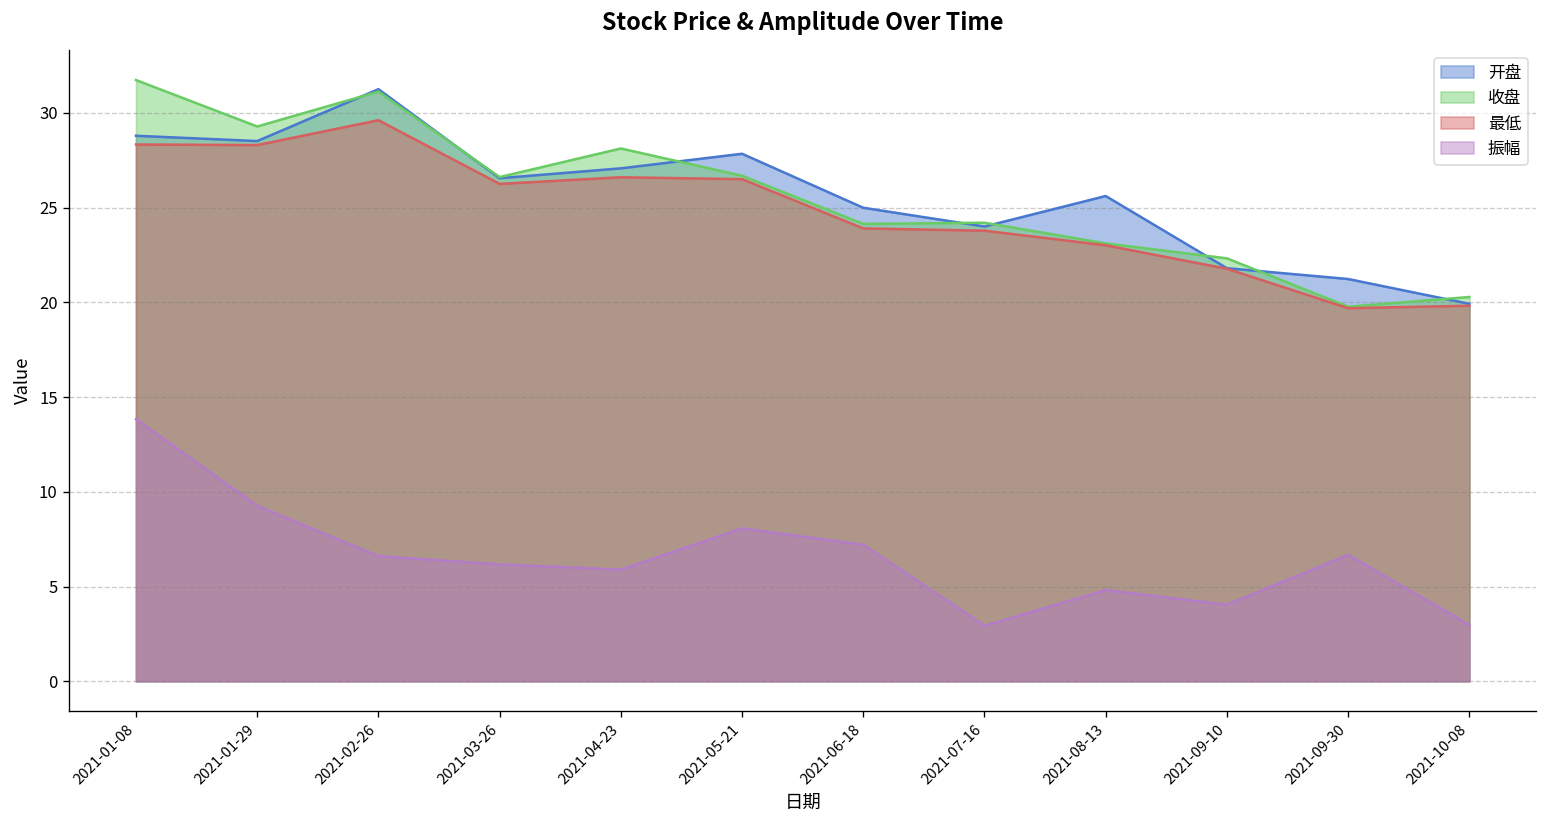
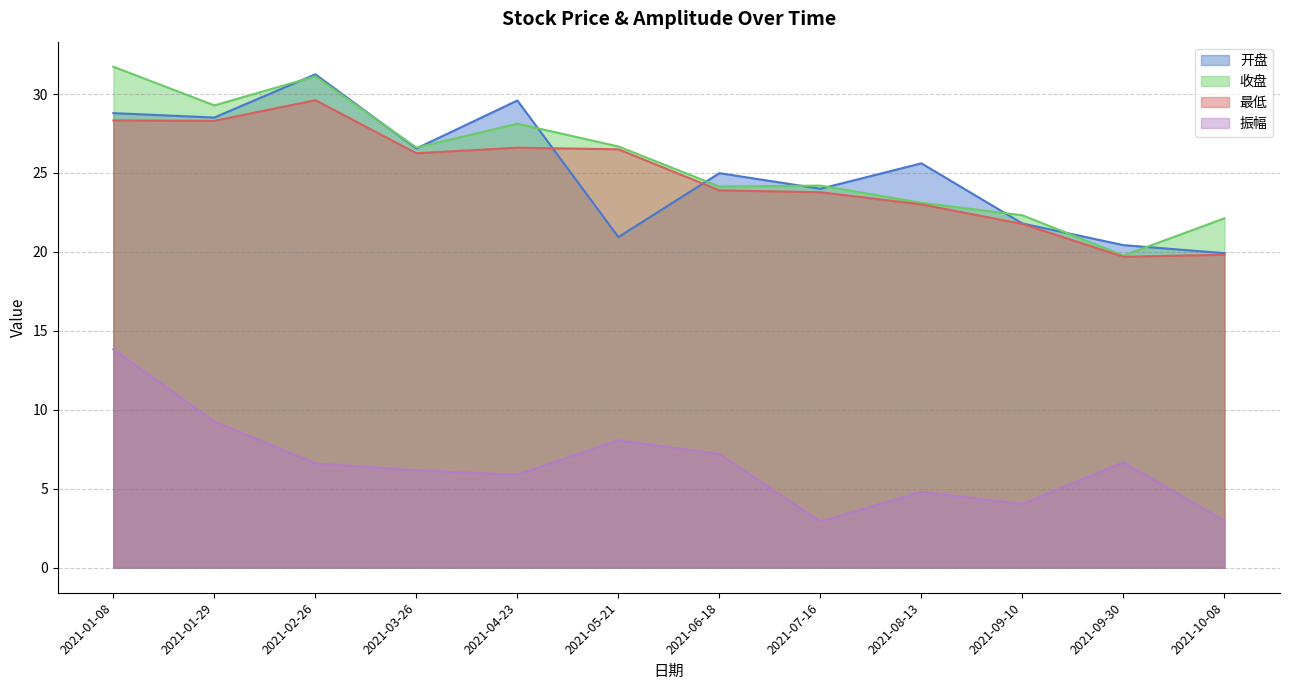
  {
    "开盘": {
      "2021-01-08": 28.8,
      "2021-01-29": 28.5,
-     "2021-04-23": 27.1,
-     "2021-05-21": 27.8,
+     "2021-04-23": 29.6,
+     "2021-05-21": 20.9,
      "2021-06-18": 25.0,
      "2021-07-16": 24.0,
      "2021-08-13": 25.6,
-     "2021-09-30": 21.2
+     "2021-09-30": 20.4
    },
    "收盘": {
      "2021-01-08": 31.7,
      "2021-01-29": 29.3,
      "2021-04-23": 28.1,
      "2021-05-21": 26.7,
      "2021-06-18": 24.1,
      "2021-07-16": 24.2,
      "2021-09-10": 22.3,
-     "2021-10-08": 20.3
+     "2021-10-08": 22.1
    },
    "最低": {
      "2021-01-08": 28.3,
      "2021-01-29": 28.3,
      "2021-02-26": 29.6,
      "2021-03-26": 26.3,
      "2021-04-23": 26.6,
      "2021-05-21": 26.5,
      "2021-06-18": 23.9,
      "2021-07-16": 23.8
    },
    "振幅": {
      "2021-01-08": 13.8,
      "2021-01-29": 9.3,
      "2021-02-26": 6.6,
      "2021-03-26": 6.2,
      "2021-04-23": 5.9,
      "2021-05-21": 8.1,
      "2021-06-18": 7.2,
      "2021-07-16": 2.9,
      "2021-08-13": 4.8,
      "2021-09-10": 4.0,
      "2021-09-30": 6.7,
      "2021-10-08": 3.0
    }
  }
